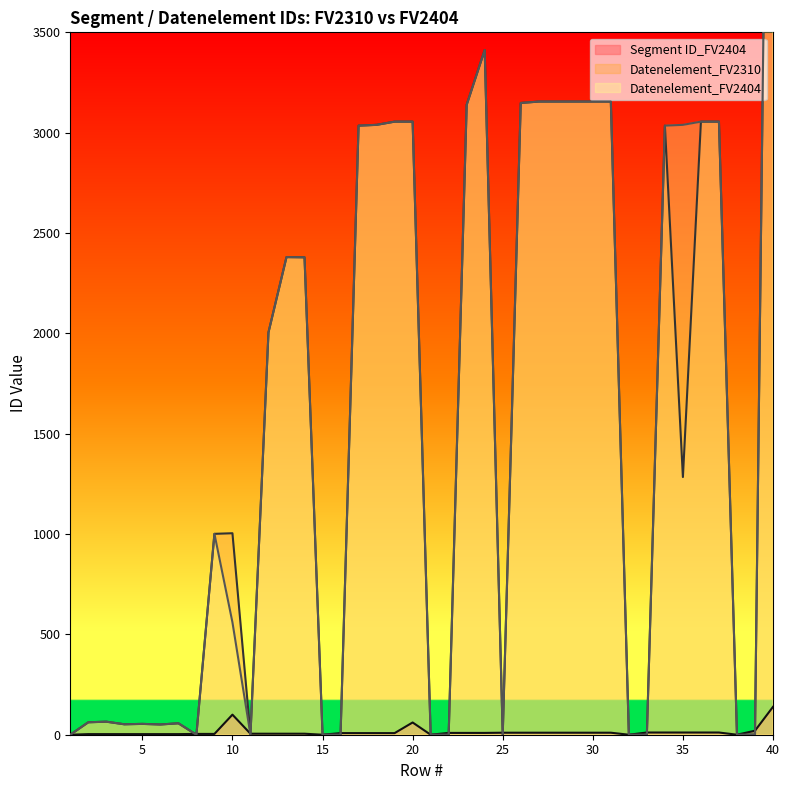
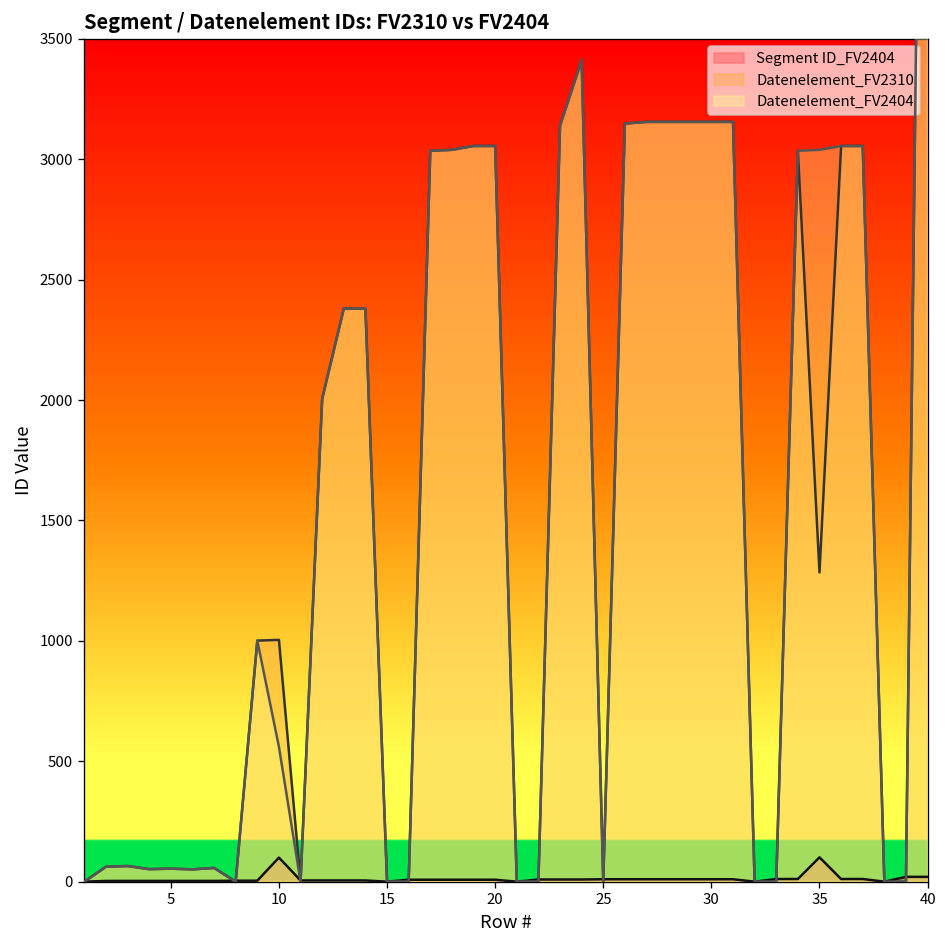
  {
    "Segment ID_FV2404": {
      "5": 0,
      "10": 100,
-     "20": 60,
+     "20": 10,
      "30": 10,
-     "35": 10,
-     "40": 140
+     "35": 100,
+     "40": 20
    },
    "Datenelement_FV2310": {
      "10": 1000,
      "35": 1280
    },
    "Datenelement_FV2404": {
      "10": 560,
      "35": 3040
    }
  }
